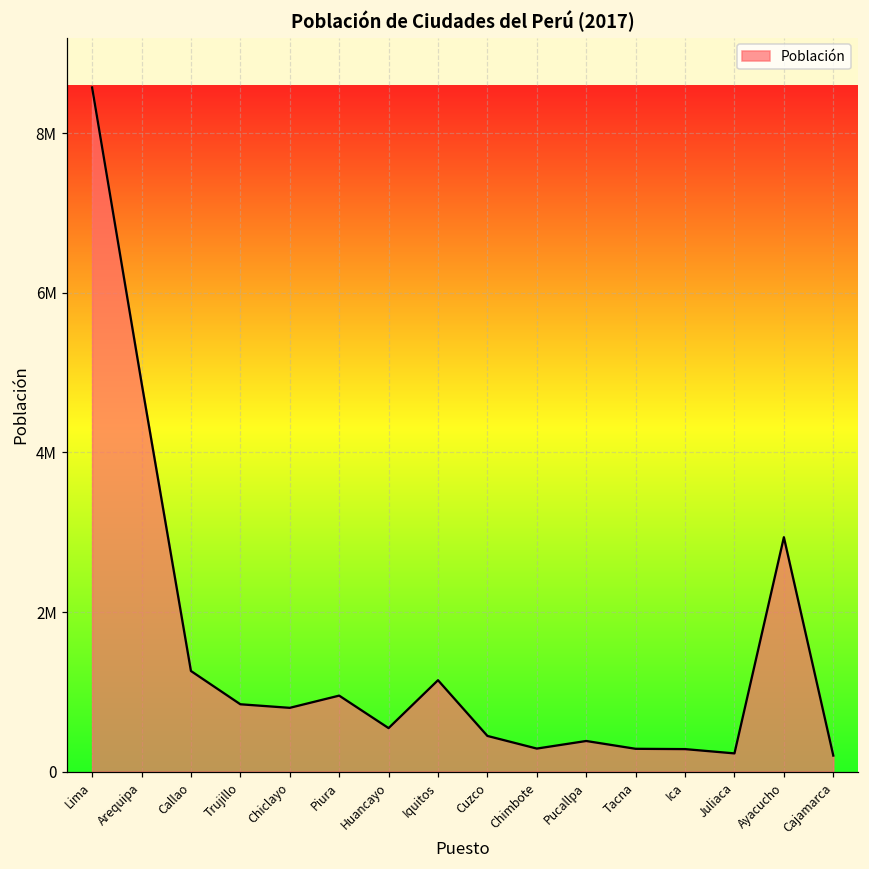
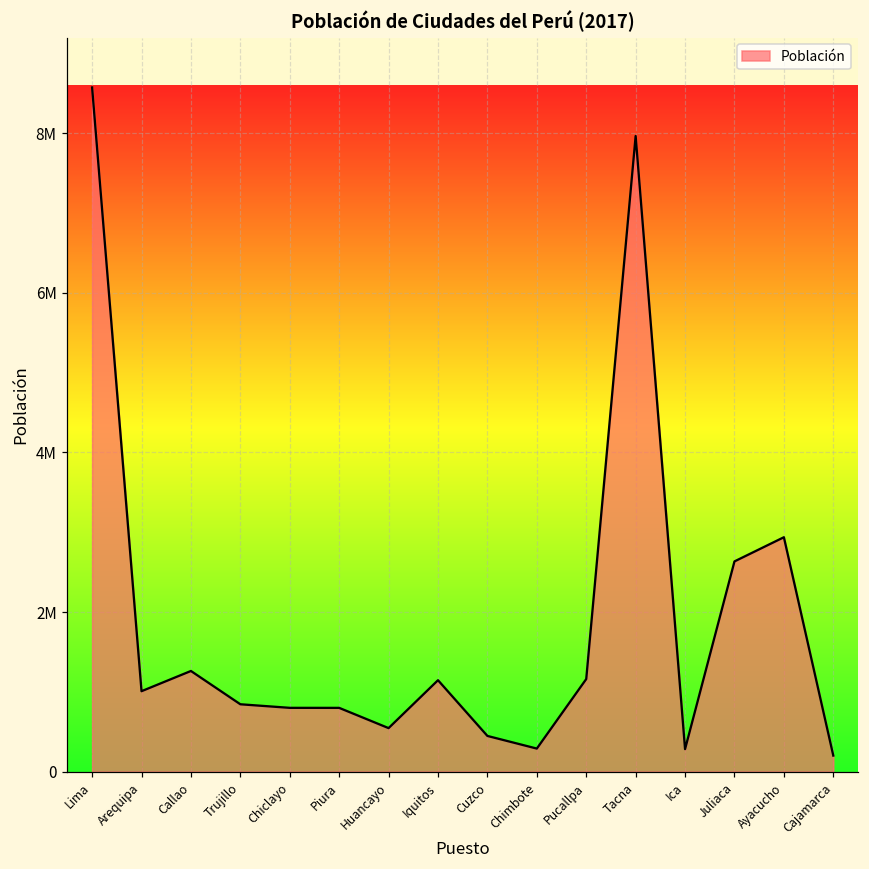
  {
    "Lima": 8600000,
-   "Arequipa": 4900000,
+   "Arequipa": 1000000,
    "Callao": 1300000,
    "Trujillo": 800000,
    "Chiclayo": 800000,
-   "Piura": 1000000,
+   "Piura": 800000,
    "Huancayo": 500000,
    "Iquitos": 1100000,
    "Cuzco": 400000,
    "Chimbote": 300000,
-   "Pucallpa": 400000,
-   "Tacna": 300000,
+   "Pucallpa": 1200000,
+   "Tacna": 8000000,
    "Ica": 300000,
-   "Juliaca": 200000,
+   "Juliaca": 2600000,
    "Ayacucho": 2900000,
    "Cajamarca": 200000
  }
